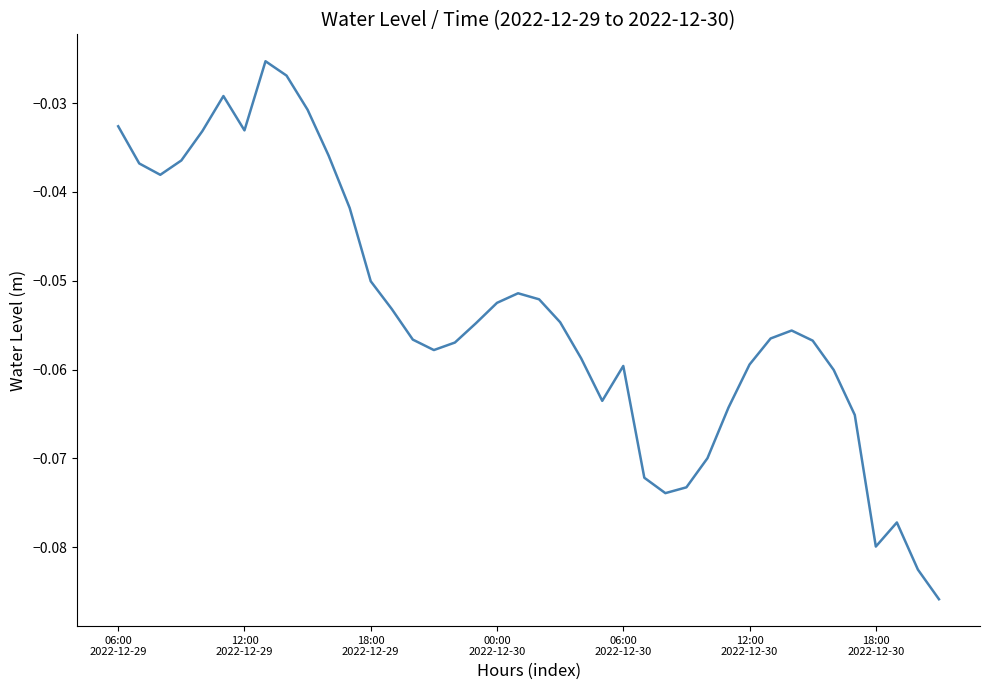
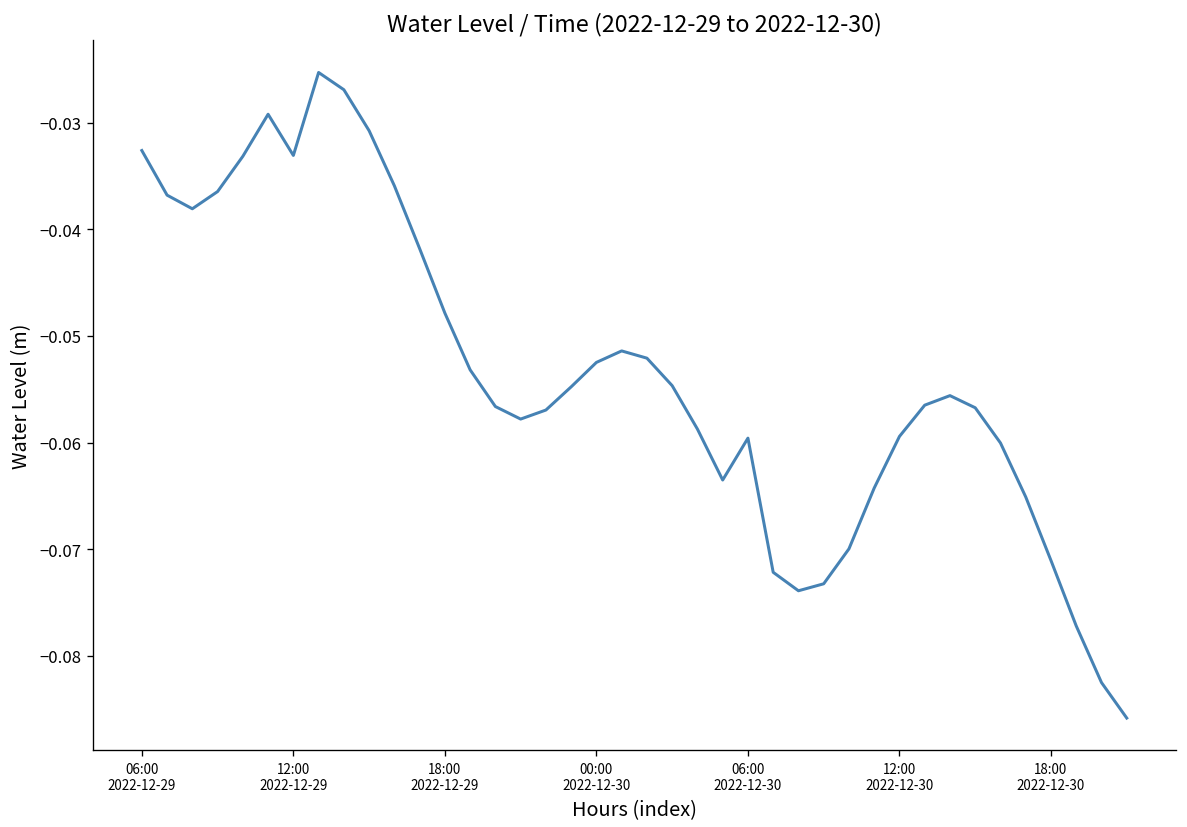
  {
    "06:00 2022-12-29": -0.033,
    "12:00 2022-12-29": -0.033,
-   "18:00 2022-12-29": -0.050,
+   "18:00 2022-12-29": -0.048,
    "00:00 2022-12-30": -0.052,
    "06:00 2022-12-30": -0.060,
    "12:00 2022-12-30": -0.059,
-   "18:00 2022-12-30": -0.080
+   "18:00 2022-12-30": -0.071
  }
